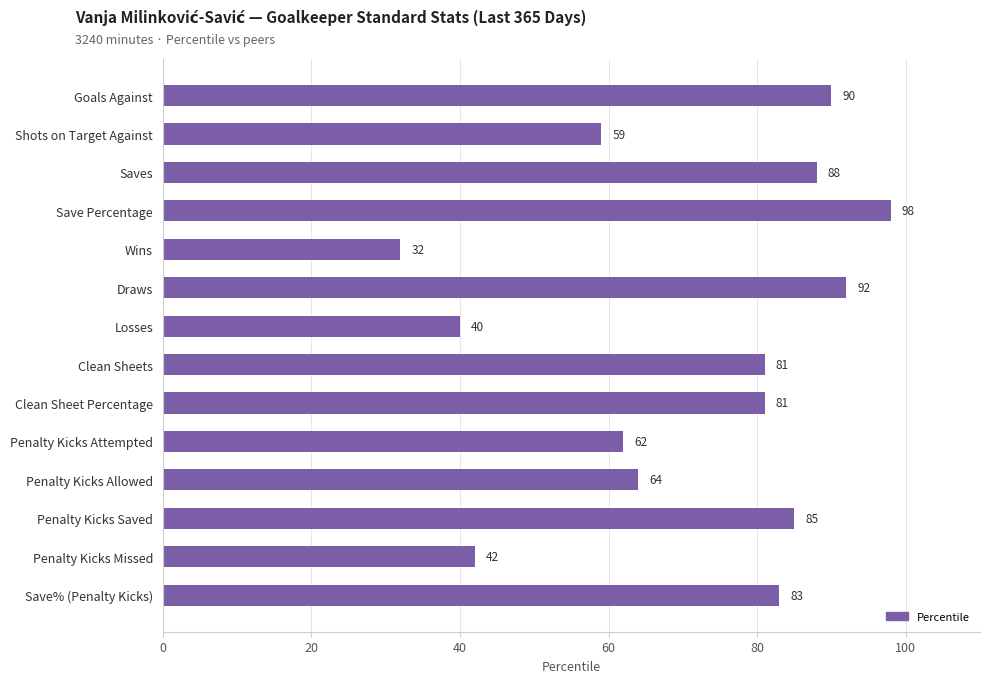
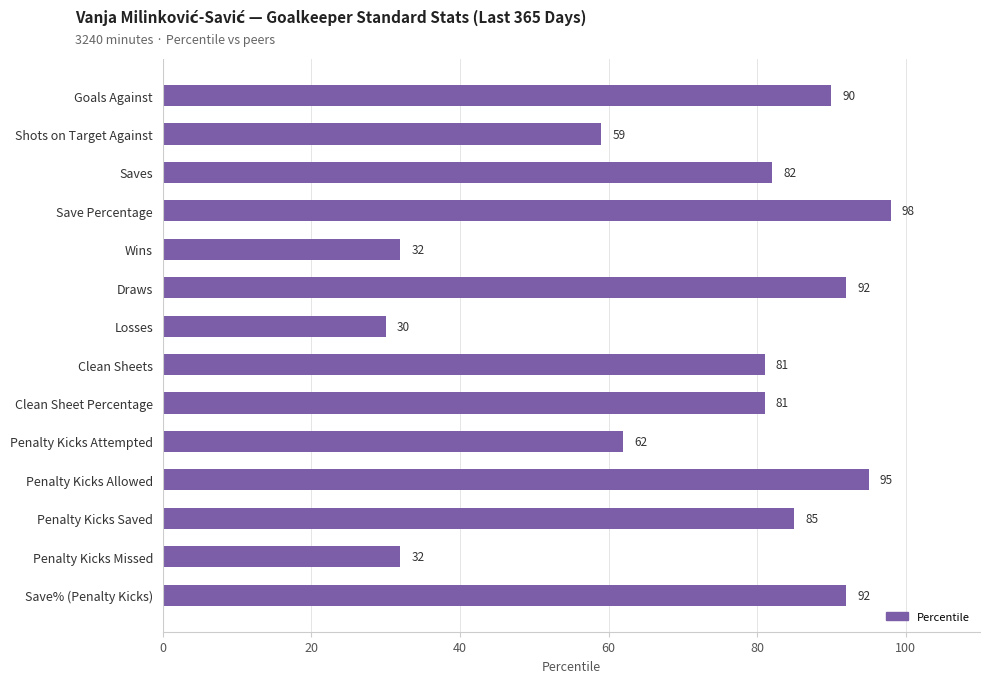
  {
    "Goals Against": 90,
    "Shots on Target Against": 59,
-   "Saves": 88,
+   "Saves": 82,
    "Save Percentage": 98,
    "Wins": 32,
    "Draws": 92,
-   "Losses": 40,
+   "Losses": 30,
    "Clean Sheets": 81,
    "Clean Sheet Percentage": 81,
    "Penalty Kicks Attempted": 62,
-   "Penalty Kicks Allowed": 64,
+   "Penalty Kicks Allowed": 95,
    "Penalty Kicks Saved": 85,
-   "Penalty Kicks Missed": 42,
-   "Save% (Penalty Kicks)": 83
+   "Penalty Kicks Missed": 32,
+   "Save% (Penalty Kicks)": 92
  }
